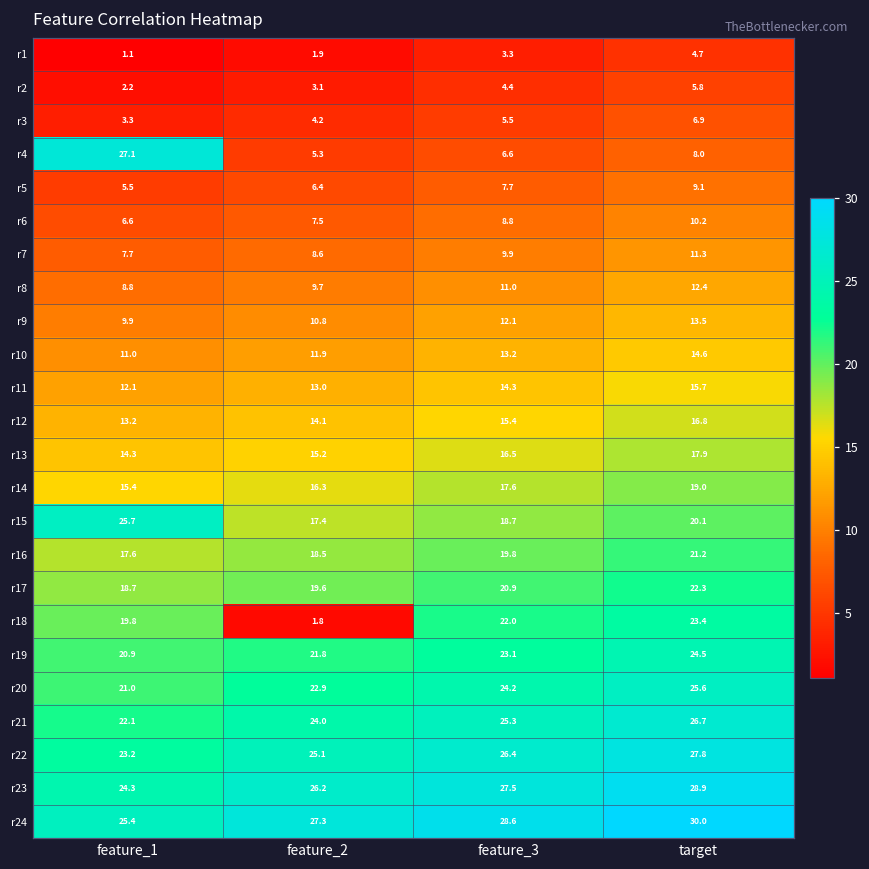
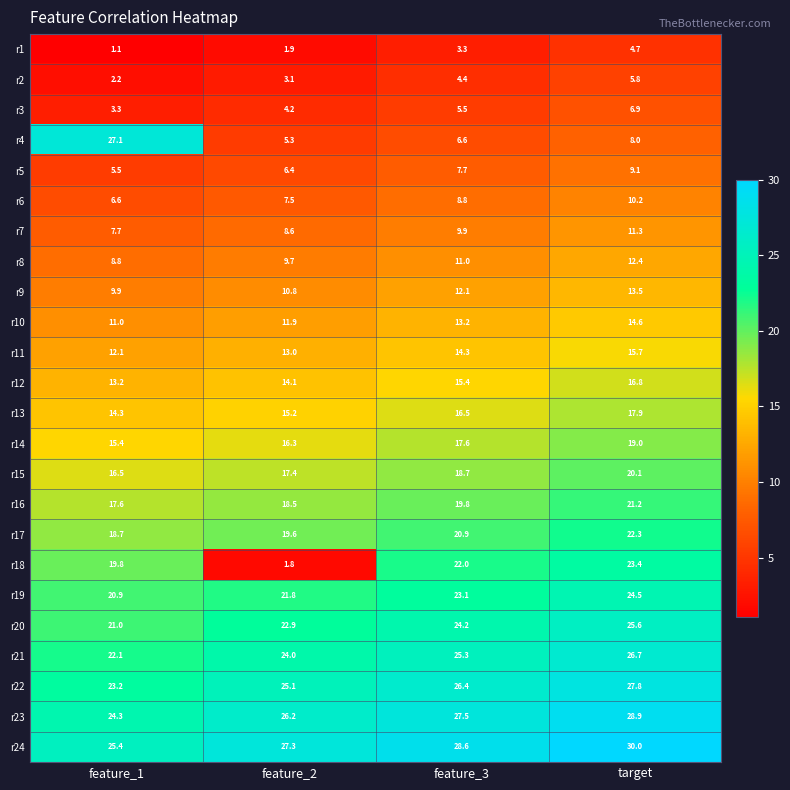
  {
    "r1": {
      "feature_1": 1.1,
      "feature_2": 1.9,
      "feature_3": 3.3,
      "target": 4.7
    },
    "r2": {
      "feature_1": 2.2,
      "feature_2": 3.1,
      "feature_3": 4.4,
      "target": 5.8
    },
    "r3": {
      "feature_1": 3.3,
      "feature_2": 4.2,
      "feature_3": 5.5,
      "target": 6.9
    },
    "r4": {
      "feature_1": 27.1,
      "feature_2": 5.3,
      "feature_3": 6.6,
      "target": 8.0
    },
    "r5": {
      "feature_1": 5.5,
      "feature_2": 6.4,
      "feature_3": 7.7,
      "target": 9.1
    },
    "r6": {
      "feature_1": 6.6,
      "feature_2": 7.5,
      "feature_3": 8.8,
      "target": 10.2
    },
    "r7": {
      "feature_1": 7.7,
      "feature_2": 8.6,
      "feature_3": 9.9,
      "target": 11.3
    },
    "r8": {
      "feature_1": 8.8,
      "feature_2": 9.7,
      "feature_3": 11.0,
      "target": 12.4
    },
    "r9": {
      "feature_1": 9.9,
      "feature_2": 10.8,
      "feature_3": 12.1,
      "target": 13.5
    },
    "r10": {
      "feature_1": 11.0,
      "feature_2": 11.9,
      "feature_3": 13.2,
      "target": 14.6
    },
    "r11": {
      "feature_1": 12.1,
      "feature_2": 13.0,
      "feature_3": 14.3,
      "target": 15.7
    },
    "r12": {
      "feature_1": 13.2,
      "feature_2": 14.1,
      "feature_3": 15.4,
      "target": 16.8
    },
    "r13": {
      "feature_1": 14.3,
      "feature_2": 15.2,
      "feature_3": 16.5,
      "target": 17.9
    },
    "r14": {
      "feature_1": 15.4,
      "feature_2": 16.3,
      "feature_3": 17.6,
      "target": 19.0
    },
    "r15": {
-     "feature_1": 25.7,
+     "feature_1": 16.5,
      "feature_2": 17.4,
      "feature_3": 18.7,
      "target": 20.1
    },
    "r16": {
      "feature_1": 17.6,
      "feature_2": 18.5,
      "feature_3": 19.8,
      "target": 21.2
    },
    "r17": {
      "feature_1": 18.7,
      "feature_2": 19.6,
      "feature_3": 20.9,
      "target": 22.3
    },
    "r18": {
      "feature_1": 19.8,
      "feature_2": 1.8,
      "feature_3": 22.0,
      "target": 23.4
    },
    "r19": {
      "feature_1": 20.9,
      "feature_2": 21.8,
      "feature_3": 23.1,
      "target": 24.5
    },
    "r20": {
      "feature_1": 21.0,
      "feature_2": 22.9,
      "feature_3": 24.2,
      "target": 25.6
    },
    "r21": {
      "feature_1": 22.1,
      "feature_2": 24.0,
      "feature_3": 25.3,
      "target": 26.7
    },
    "r22": {
      "feature_1": 23.2,
      "feature_2": 25.1,
      "feature_3": 26.4,
      "target": 27.8
    },
    "r23": {
      "feature_1": 24.3,
      "feature_2": 26.2,
      "feature_3": 27.5,
      "target": 28.9
    },
    "r24": {
      "feature_1": 25.4,
      "feature_2": 27.3,
      "feature_3": 28.6,
      "target": 30.0
    }
  }
